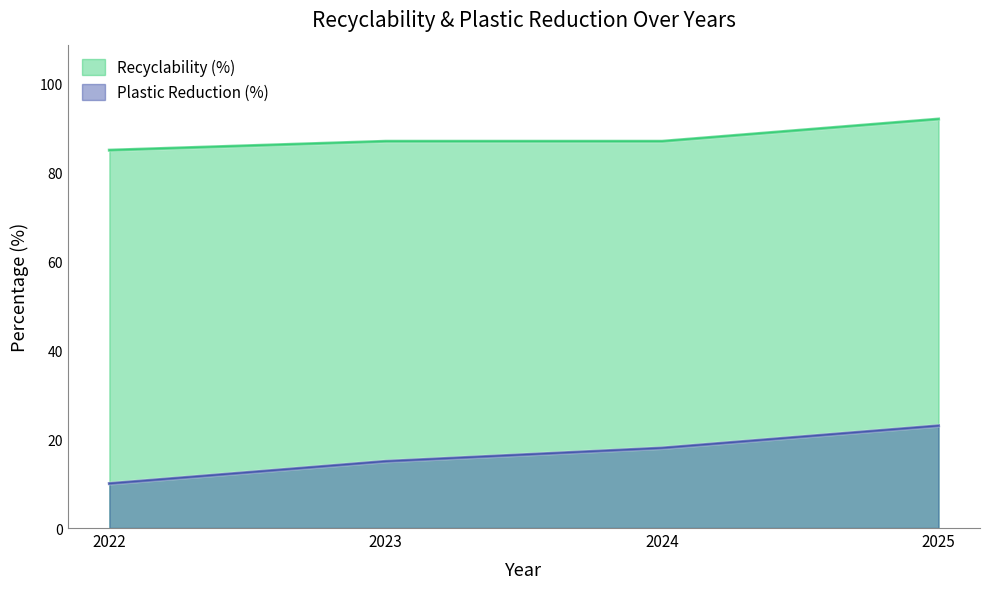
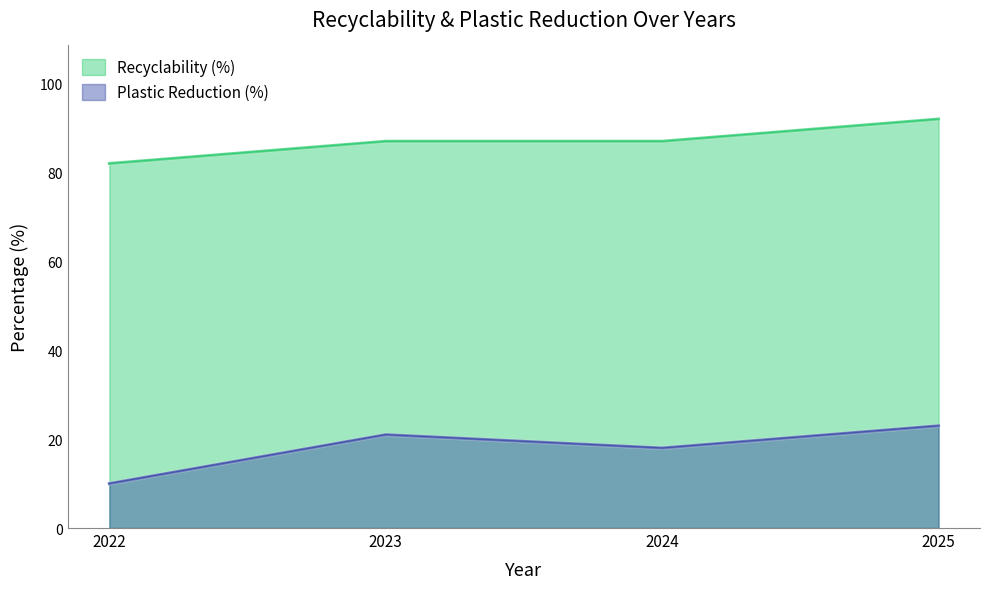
  {
    "Recyclability (%)": {
-     "2022": 85,
+     "2022": 82,
      "2023": 87,
      "2024": 87,
      "2025": 92
    },
    "Plastic Reduction (%)": {
      "2022": 10,
-     "2023": 15,
+     "2023": 21,
      "2024": 18,
      "2025": 23
    }
  }
